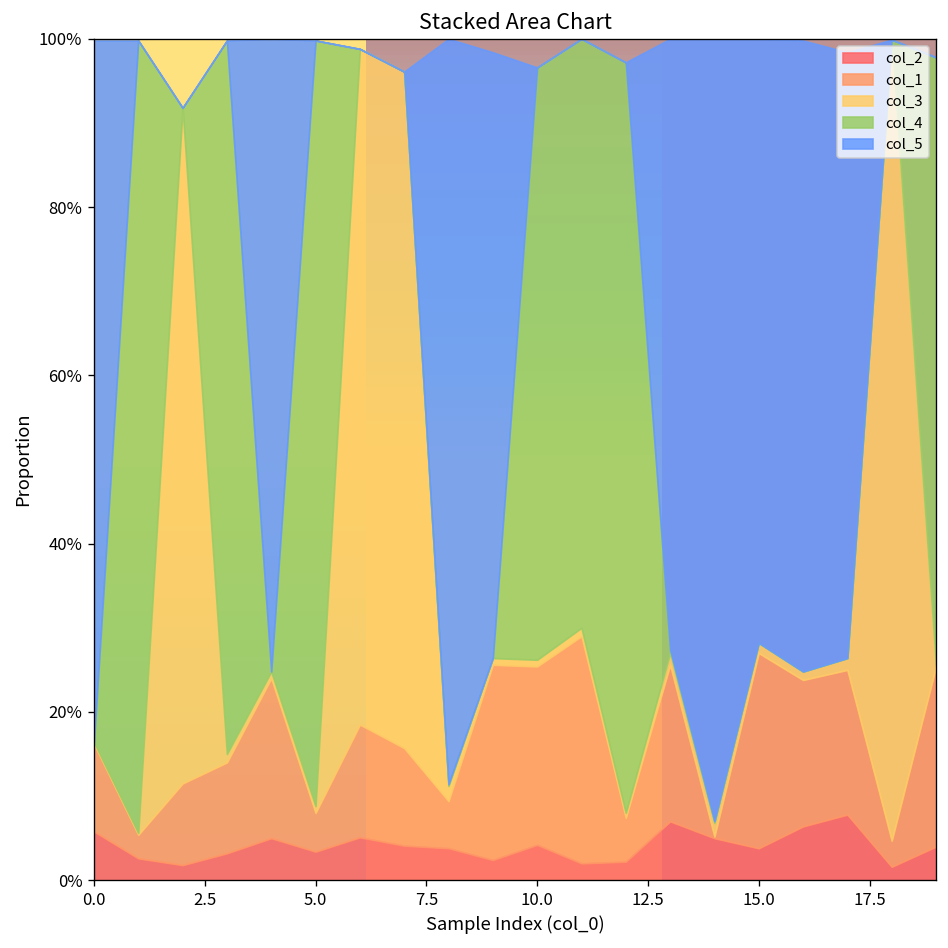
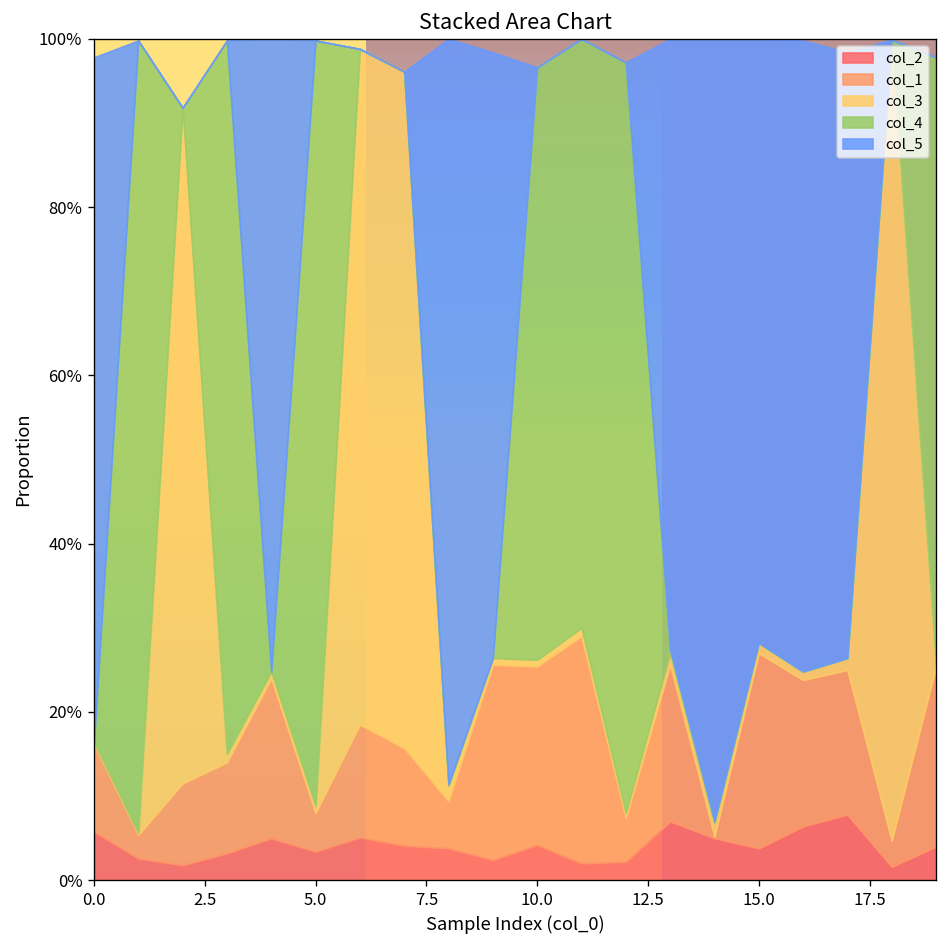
  {
    "col_5": {
-     "0.0": "83%",
+     "0.0": "81%",
      "15.0": "72%"
    }
  }
